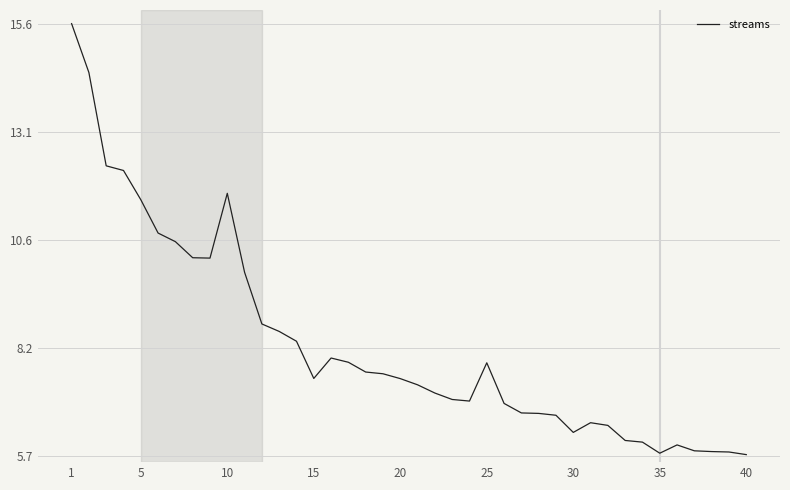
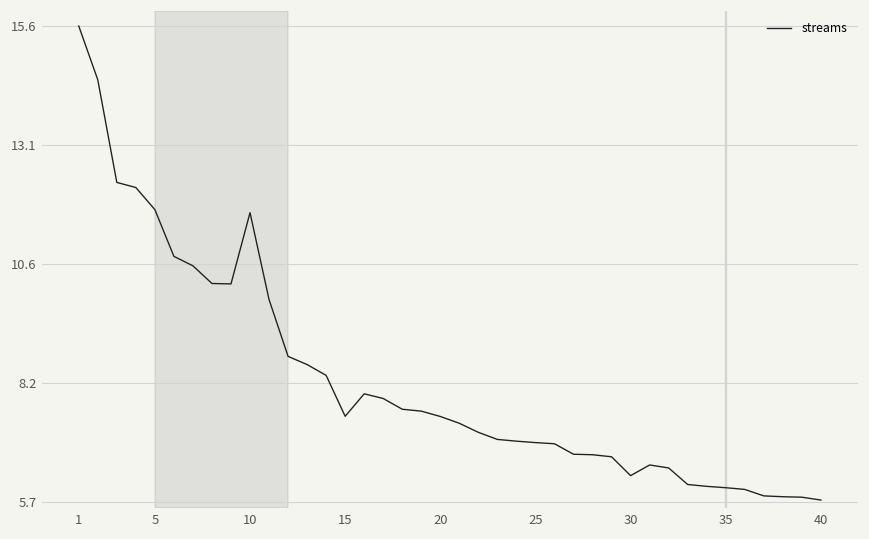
  {
    "1": 15.6,
-   "5": 11.6,
+   "5": 11.8,
    "10": 11.7,
    "15": 7.5,
    "20": 7.5,
-   "25": 7.8,
+   "25": 6.9,
    "30": 6.3,
-   "35": 5.8,
+   "35": 6.0,
    "40": 5.7
  }
